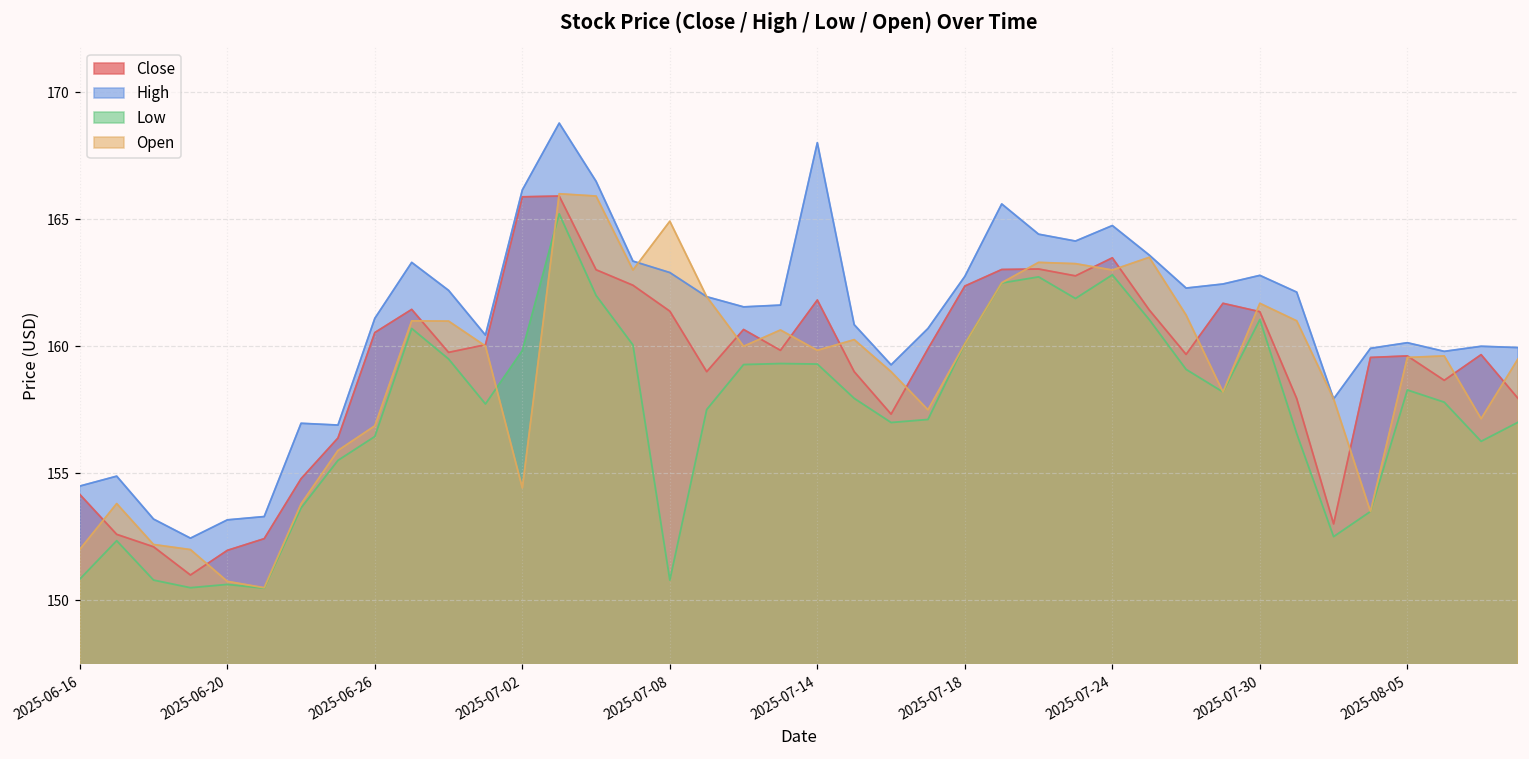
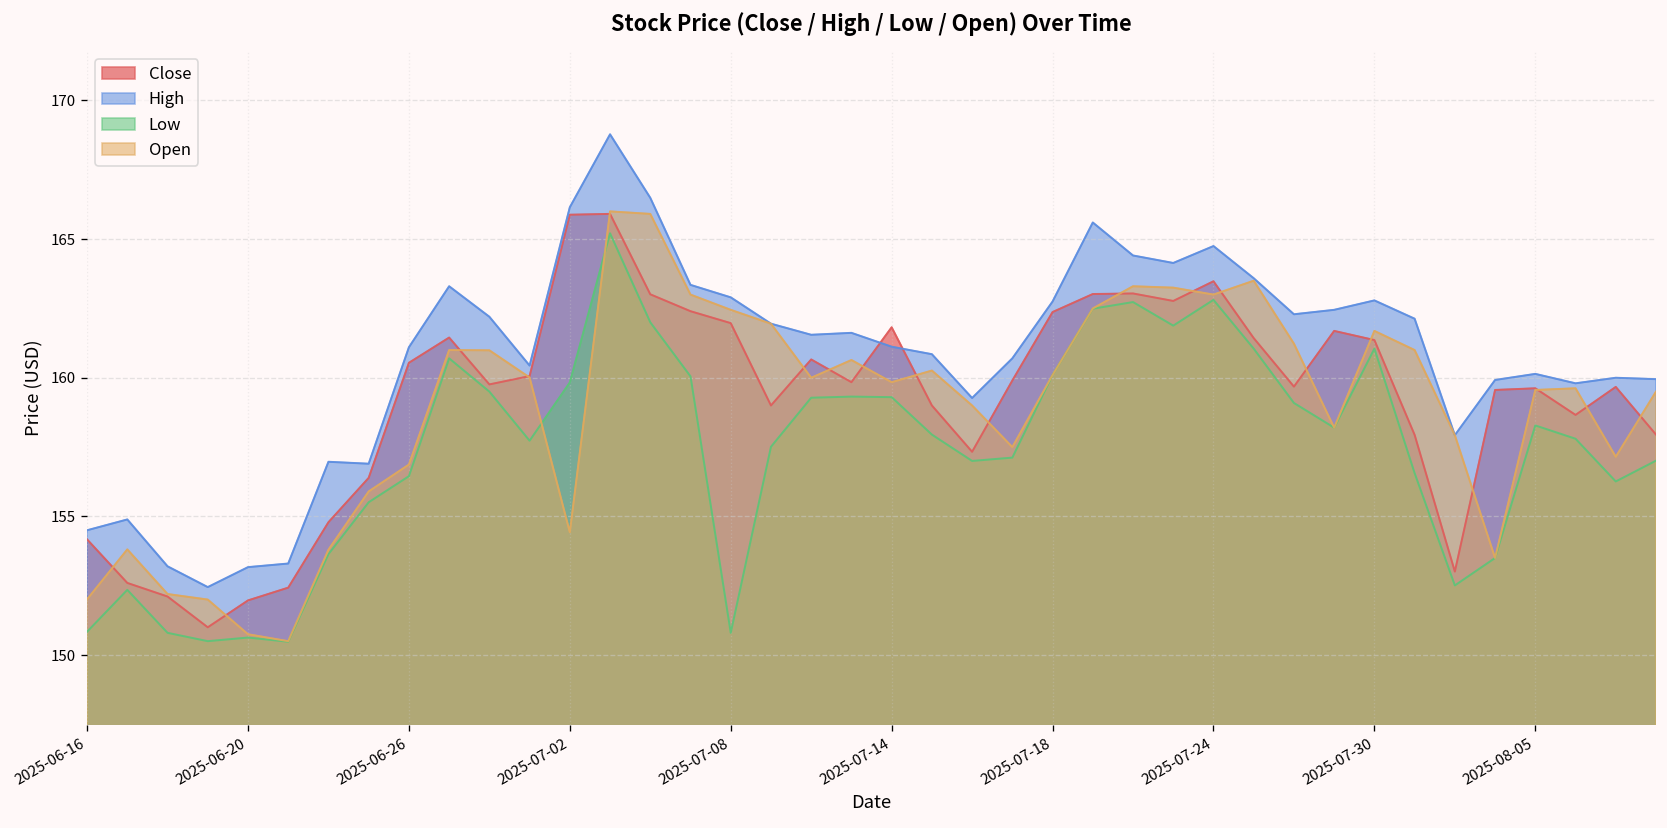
  {
    "Close": {
      "2025-06-16": 154.2,
      "2025-06-20": 152.0,
      "2025-06-26": 160.5,
      "2025-07-02": 165.9,
-     "2025-07-08": 161.4,
+     "2025-07-08": 162.0,
      "2025-07-14": 161.8,
      "2025-07-18": 162.4,
      "2025-07-24": 163.5,
      "2025-07-30": 161.4
    },
    "High": {
      "2025-06-16": 154.5,
      "2025-06-20": 153.2,
      "2025-06-26": 161.1,
      "2025-07-02": 166.2,
      "2025-07-08": 162.9,
-     "2025-07-14": 168.0,
+     "2025-07-14": 161.1,
      "2025-07-18": 162.8,
      "2025-07-24": 164.8,
      "2025-07-30": 162.8,
      "2025-08-05": 160.1
    },
    "Low": {
      "2025-06-16": 150.8,
      "2025-06-20": 150.6,
      "2025-06-26": 156.5,
      "2025-07-02": 159.8,
      "2025-07-08": 150.8,
      "2025-07-14": 159.3,
      "2025-07-24": 162.8,
      "2025-07-30": 161.1,
      "2025-08-05": 158.3
    },
    "Open": {
      "2025-06-16": 152.0,
      "2025-06-20": 150.8,
      "2025-06-26": 156.9,
      "2025-07-02": 154.4,
-     "2025-07-08": 164.9,
+     "2025-07-08": 162.5,
      "2025-07-14": 159.8,
      "2025-07-24": 163.0,
      "2025-07-30": 161.7
    }
  }
